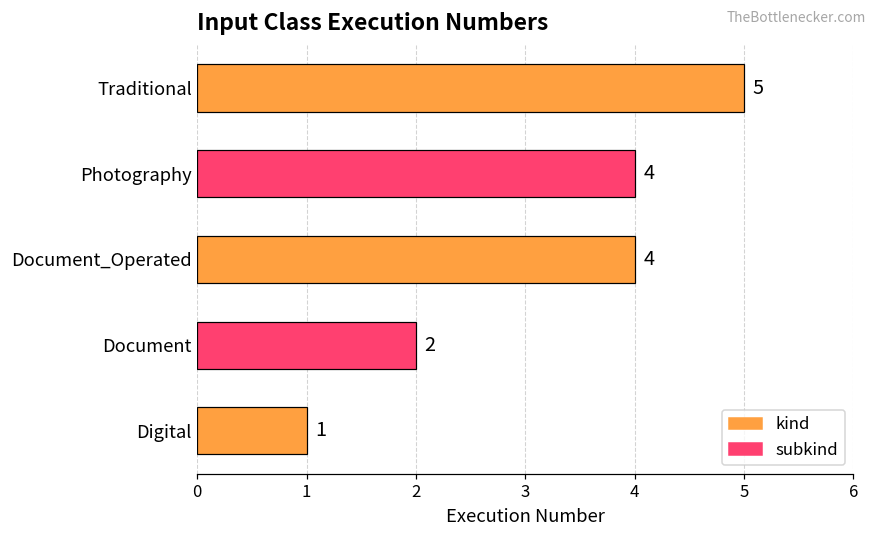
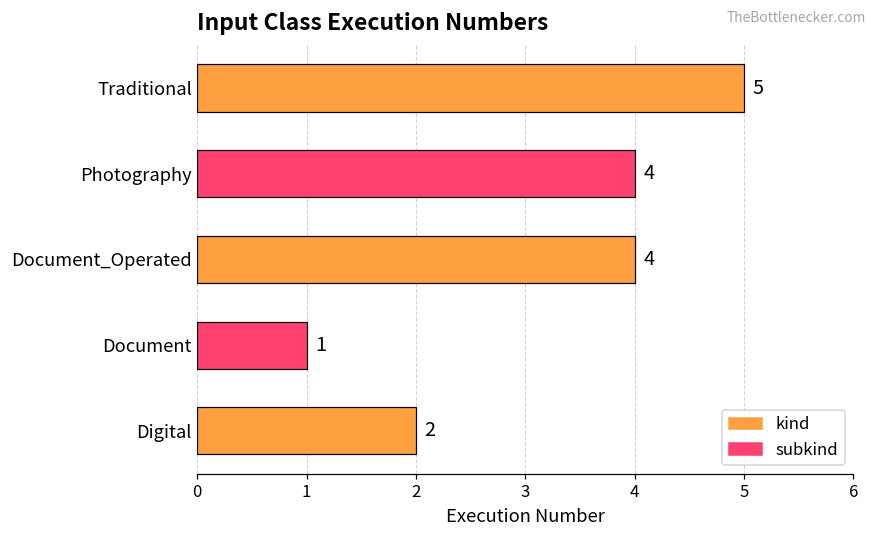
  {
    "Traditional": 5,
    "Photography": 4,
    "Document_Operated": 4,
-   "Document": 2,
-   "Digital": 1
+   "Document": 1,
+   "Digital": 2
  }
